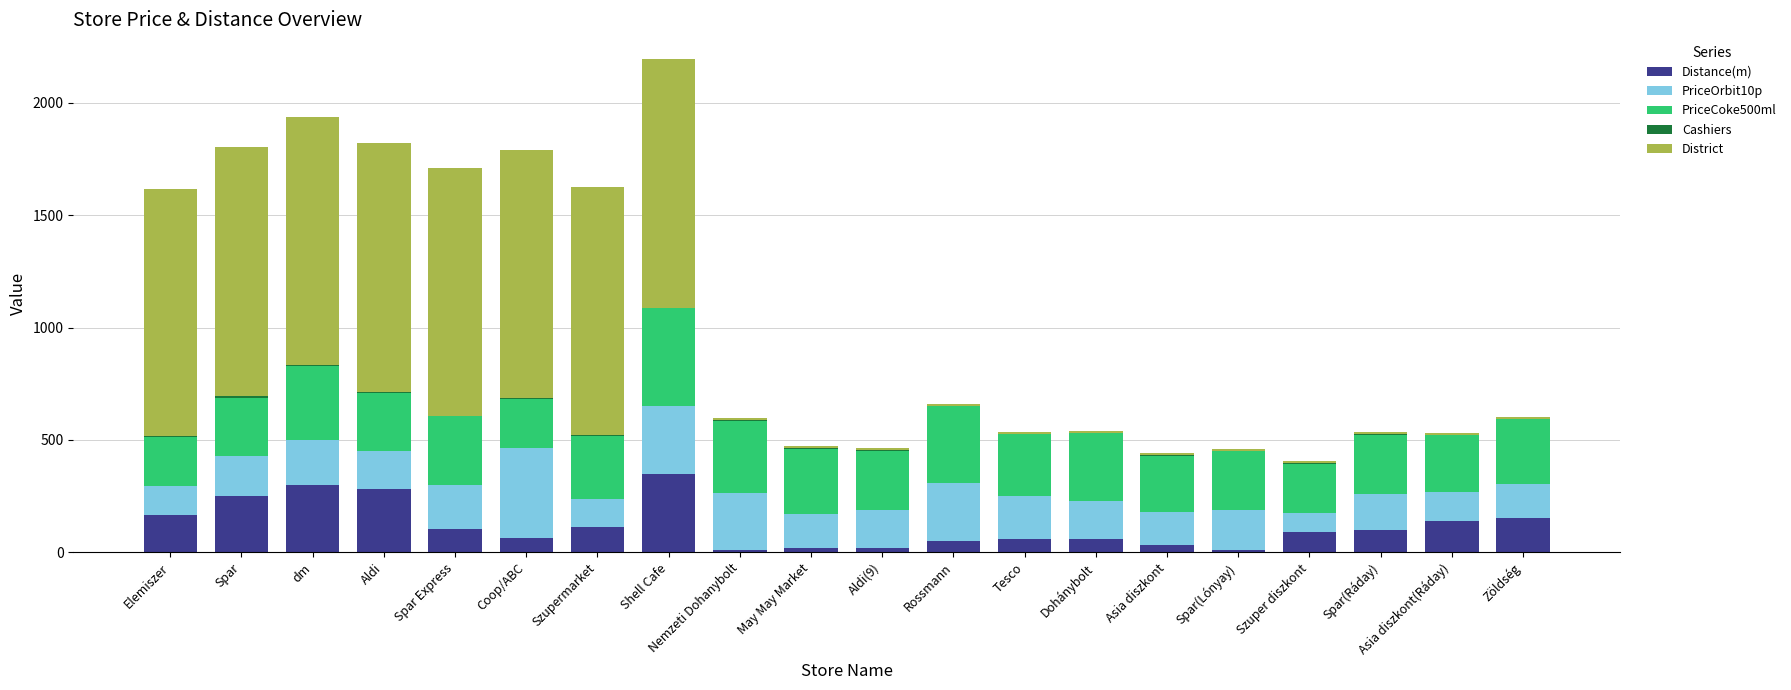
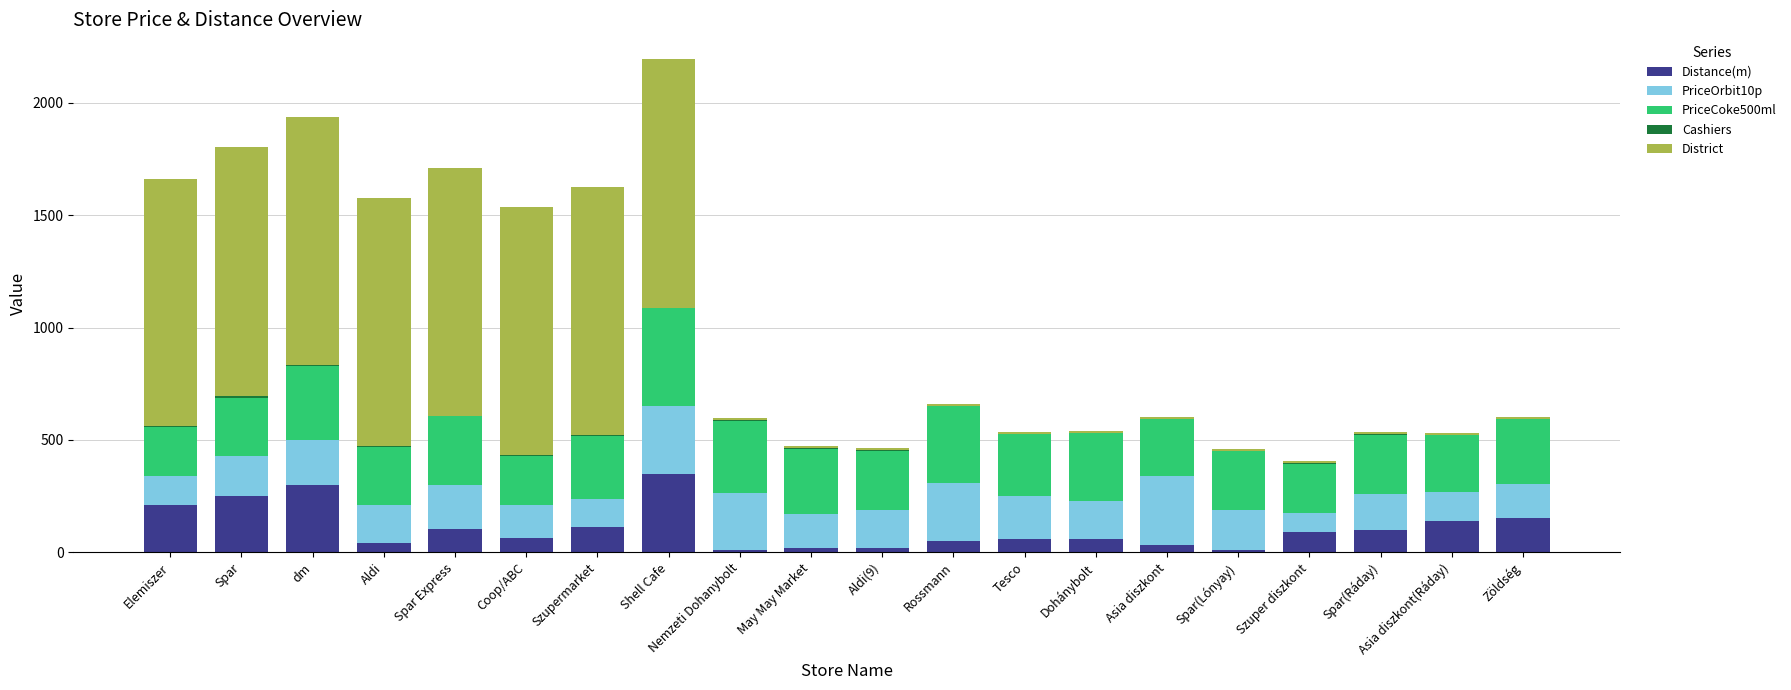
  {
    "Distance(m)": {
-     "Elemiszer": 170,
+     "Elemiszer": 210,
      "Spar": 250,
      "dm": 300,
-     "Aldi": 280,
+     "Aldi": 40,
      "Spar Express": 100,
      "Coop/ABC": 70,
      "Szupermarket": 110,
      "Shell Cafe": 350,
      "May May Market": 20,
      "Aldi(9)": 20,
      "Rossmann": 50,
      "Tesco": 60,
      "Dohánybolt": 60,
      "Asia diszkont": 30,
      "Szuper diszkont": 90,
      "Spar(Ráday)": 100,
      "Asia diszkont(Ráday)": 140,
      "Zöldség": 150
    },
    "PriceOrbit10p": {
      "Elemiszer": 130,
      "Spar": 180,
      "dm": 200,
      "Aldi": 170,
      "Spar Express": 200,
-     "Coop/ABC": 400,
+     "Coop/ABC": 150,
      "Szupermarket": 130,
      "Shell Cafe": 300,
      "Nemzeti Dohanybolt": 250,
      "May May Market": 150,
      "Aldi(9)": 170,
      "Rossmann": 260,
      "Tesco": 190,
      "Dohánybolt": 170,
-     "Asia diszkont": 150,
+     "Asia diszkont": 310,
      "Spar(Lónyay)": 180,
      "Szuper diszkont": 80,
      "Spar(Ráday)": 160,
      "Asia diszkont(Ráday)": 130,
      "Zöldség": 150
    },
    "PriceCoke500ml": {
      "Elemiszer": 220,
      "Spar": 260,
      "dm": 330,
      "Aldi": 260,
      "Spar Express": 310,
      "Coop/ABC": 220,
      "Szupermarket": 280,
      "Shell Cafe": 440,
      "Nemzeti Dohanybolt": 320,
      "May May Market": 290,
      "Aldi(9)": 260,
      "Rossmann": 340,
      "Tesco": 280,
      "Dohánybolt": 300,
      "Asia diszkont": 250,
      "Spar(Lónyay)": 260,
      "Szuper diszkont": 220,
      "Spar(Ráday)": 260,
      "Asia diszkont(Ráday)": 250,
      "Zöldség": 290
    },
    "District": {
      "Elemiszer": 1100,
      "Spar": 1110,
      "dm": 1110,
      "Aldi": 1110,
      "Spar Express": 1110,
      "Coop/ABC": 1100,
      "Szupermarket": 1100,
      "Shell Cafe": 1110
    }
  }
